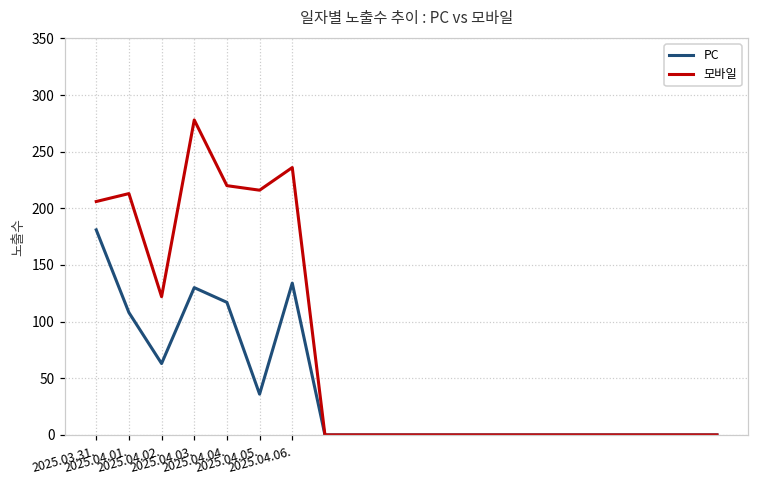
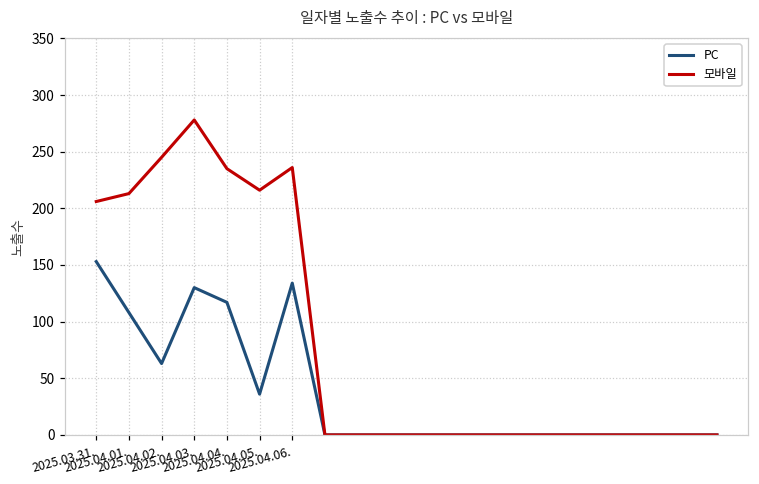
  {
    "PC": {
-     "2025.03.31.": 181,
+     "2025.03.31.": 153,
      "2025.04.01.": 108,
      "2025.04.02.": 63,
      "2025.04.03.": 130,
      "2025.04.04.": 117,
      "2025.04.05.": 36,
      "2025.04.06.": 134
    },
    "모바일": {
      "2025.03.31.": 206,
      "2025.04.01.": 213,
-     "2025.04.02.": 122,
+     "2025.04.02.": 245,
      "2025.04.03.": 278,
-     "2025.04.04.": 220,
+     "2025.04.04.": 235,
      "2025.04.05.": 216,
      "2025.04.06.": 236
    }
  }
